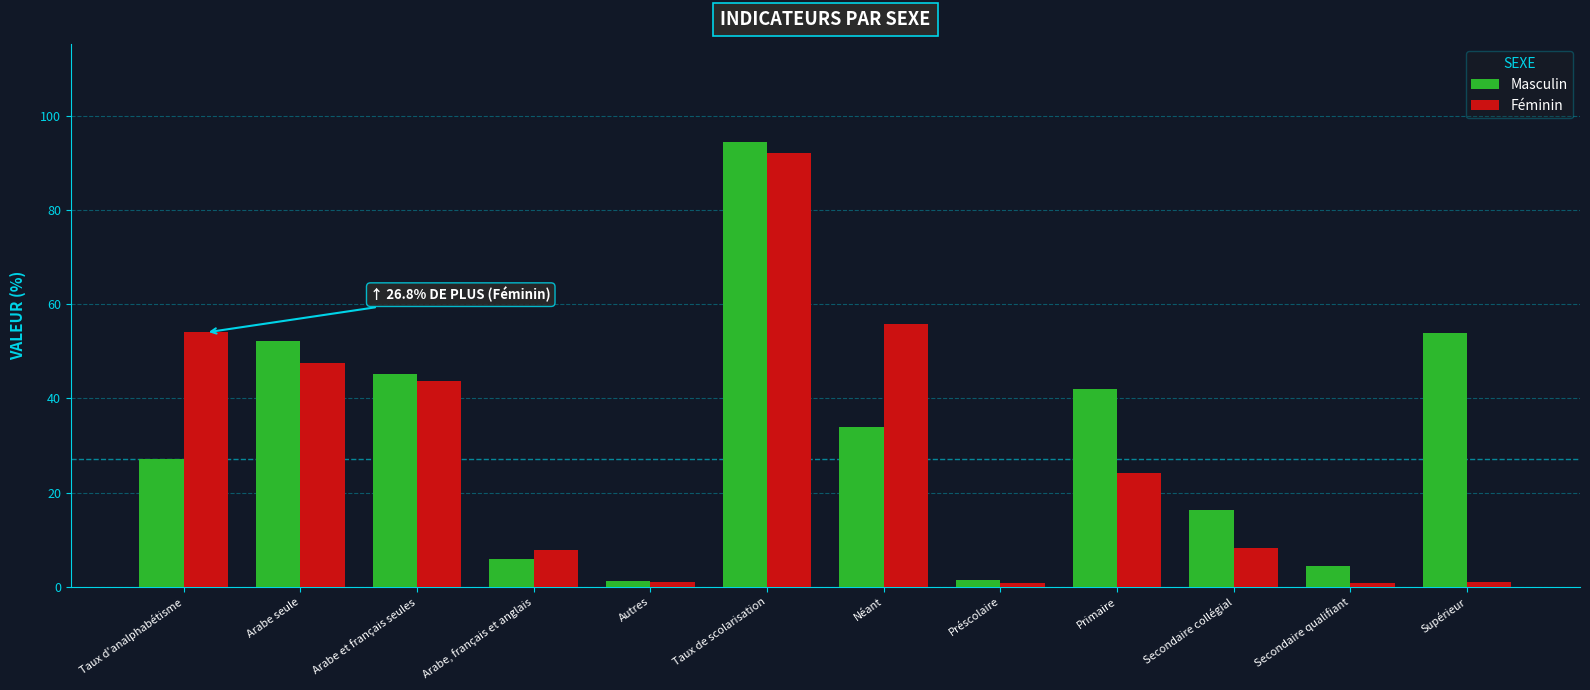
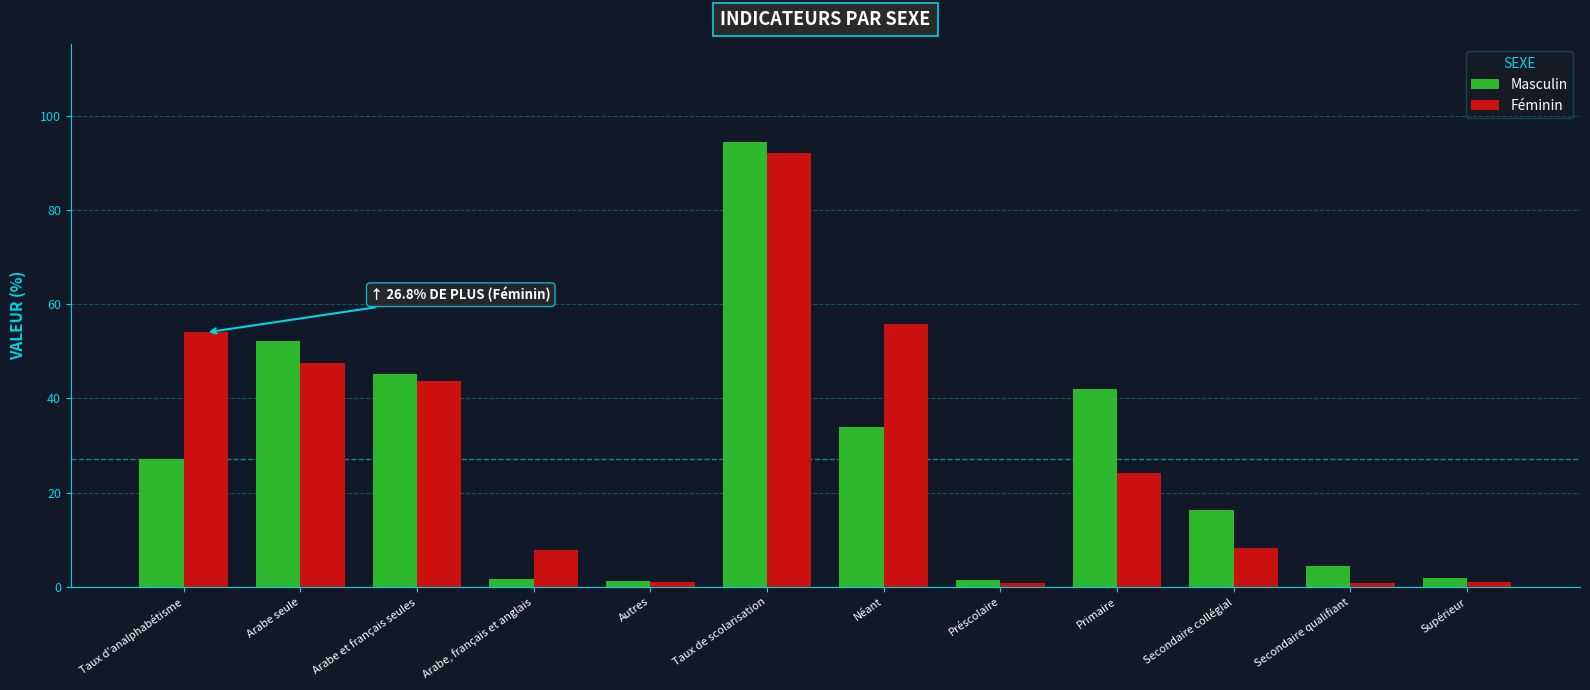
  {
    "Masculin": {
      "Taux d'analphabétisme": 27,
      "Arabe seule": 52,
      "Arabe et français seules": 45,
-     "Arabe, français et anglais": 6,
+     "Arabe, français et anglais": 2,
      "Autres": 1,
      "Taux de scolarisation": 94,
      "Néant": 34,
      "Préscolaire": 2,
      "Primaire": 42,
      "Secondaire collégial": 16,
      "Secondaire qualifiant": 5,
-     "Supérieur": 54
+     "Supérieur": 2
    },
    "Féminin": {
      "Arabe seule": 48,
      "Arabe et français seules": 44,
      "Arabe, français et anglais": 8,
      "Autres": 1,
      "Taux de scolarisation": 92,
      "Néant": 56,
      "Préscolaire": 1,
      "Primaire": 24,
      "Secondaire collégial": 8,
      "Secondaire qualifiant": 1,
      "Supérieur": 1
    }
  }
